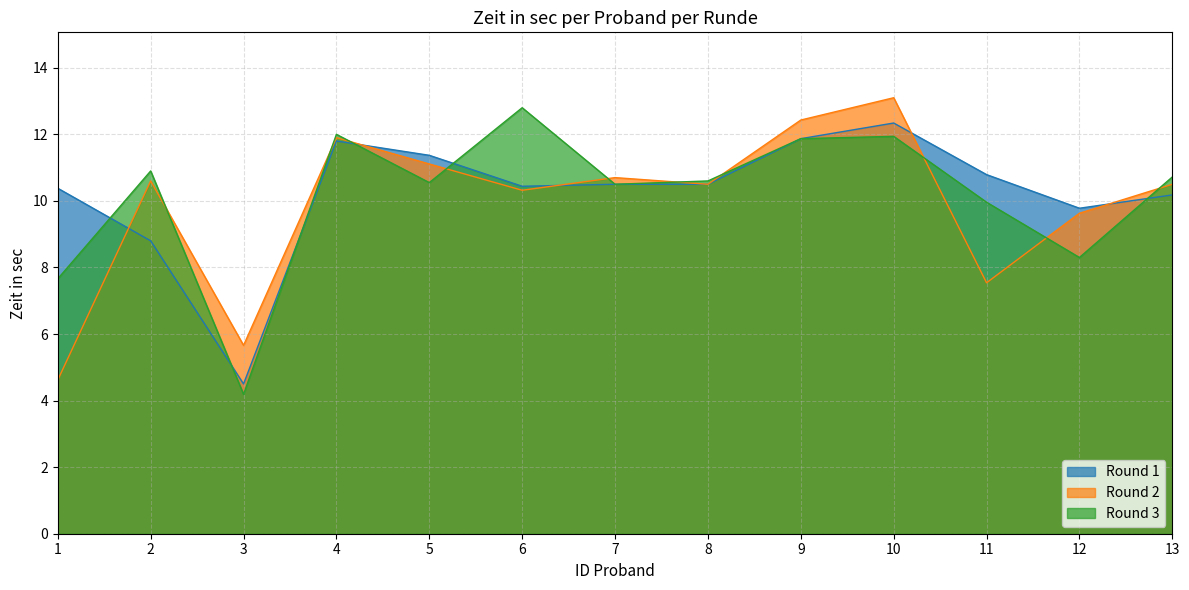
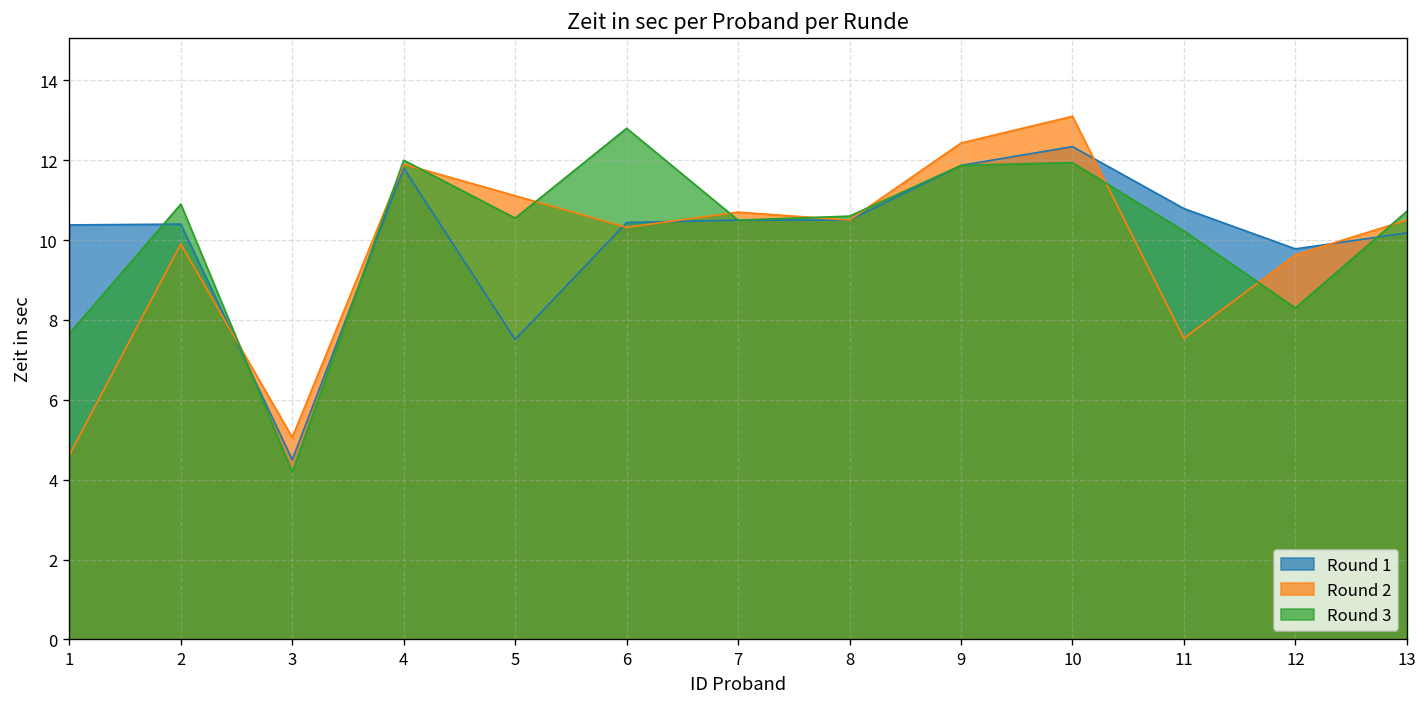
  {
    "Round 1": {
      "1": 10.4,
-     "2": 8.8,
+     "2": 10.4,
      "3": 4.5,
      "4": 11.8,
-     "5": 11.4,
+     "5": 7.5,
      "6": 10.4,
      "10": 12.3,
      "11": 10.8,
      "12": 9.8,
      "13": 10.2
    },
    "Round 2": {
      "1": 4.6,
-     "2": 10.6,
-     "3": 5.7,
+     "2": 9.9,
+     "3": 5.1,
      "4": 11.9,
      "5": 11.1,
      "6": 10.3,
      "7": 10.7,
      "9": 12.4,
      "10": 13.1,
      "11": 7.5,
      "12": 9.6,
      "13": 10.5
    },
    "Round 3": {
      "1": 7.7,
      "2": 10.9,
      "3": 4.2,
      "4": 12.0,
      "5": 10.6,
      "6": 12.8,
      "8": 10.6,
      "10": 11.9,
-     "11": 10.0,
+     "11": 10.2,
      "12": 8.3,
      "13": 10.7
    }
  }
